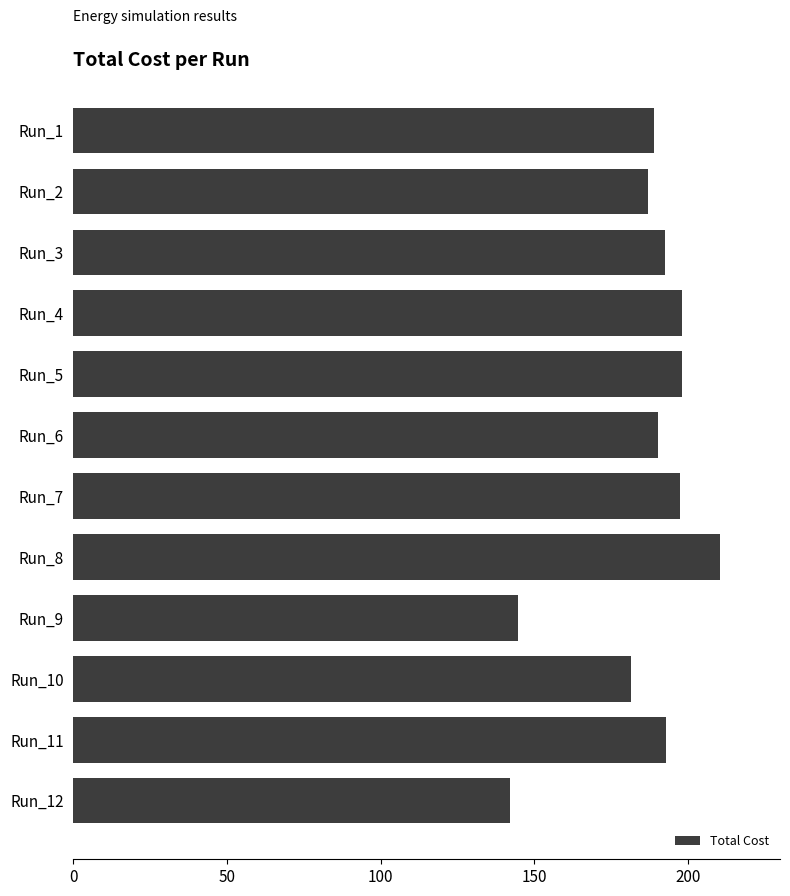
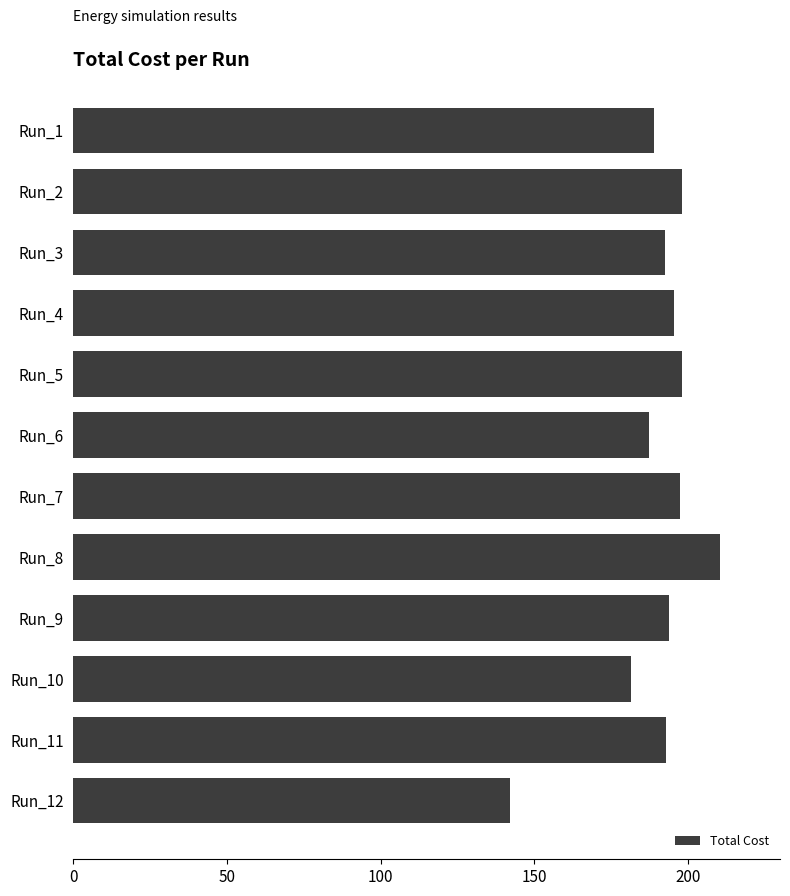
  {
    "Run_1": 189,
-   "Run_2": 187,
+   "Run_2": 198,
    "Run_3": 193,
-   "Run_4": 198,
+   "Run_4": 195,
    "Run_5": 198,
-   "Run_6": 190,
+   "Run_6": 188,
    "Run_7": 197,
    "Run_8": 211,
-   "Run_9": 145,
+   "Run_9": 194,
    "Run_10": 181,
    "Run_11": 193,
    "Run_12": 142
  }
